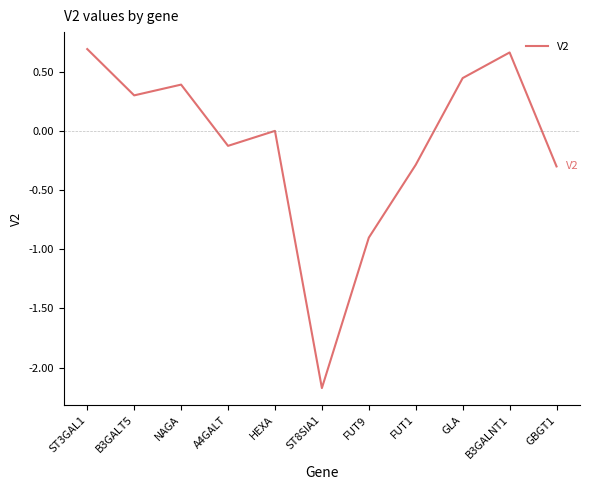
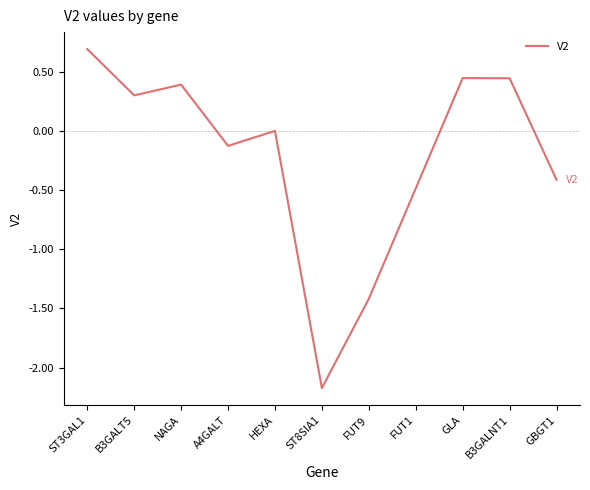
  {
    "ST3GAL1": 0.69,
    "B3GALT5": 0.30,
    "NAGA": 0.39,
    "A4GALT": -0.13,
    "HEXA": 0.00,
    "ST8SIA1": -2.17,
-   "FUT9": -0.90,
-   "FUT1": -0.29,
+   "FUT9": -1.42,
+   "FUT1": -0.49,
    "GLA": 0.45,
-   "B3GALNT1": 0.66,
-   "GBGT1": -0.30
+   "B3GALNT1": 0.44,
+   "GBGT1": -0.41
  }
